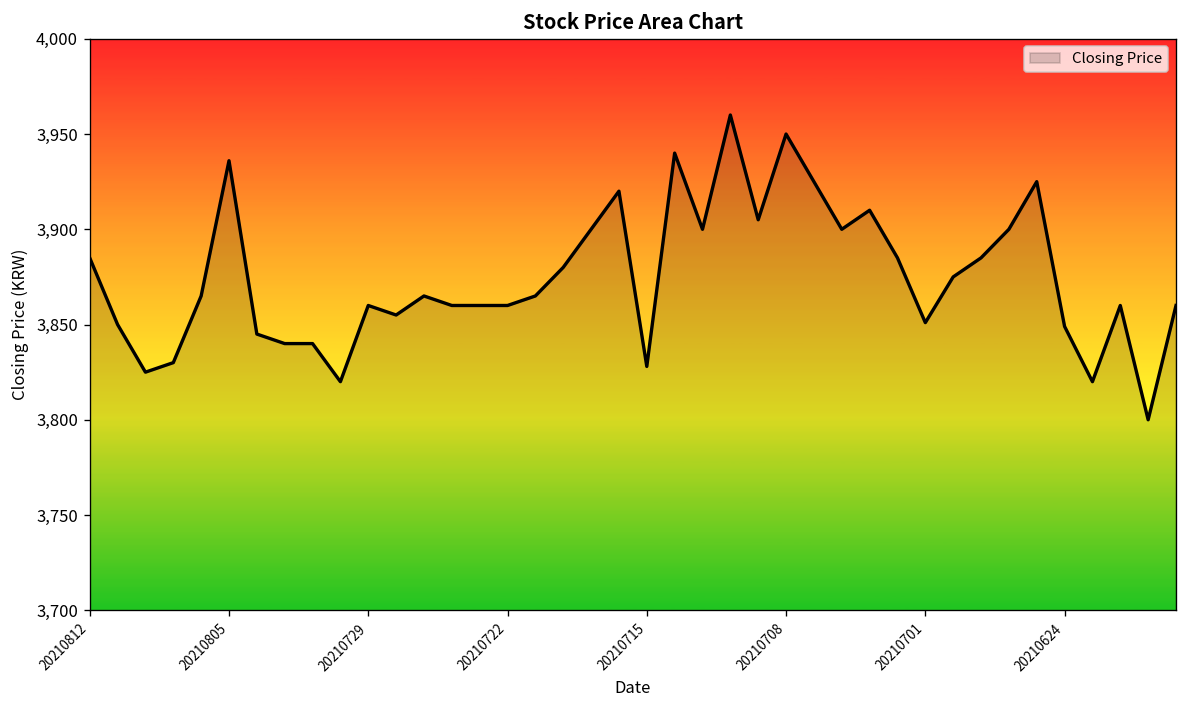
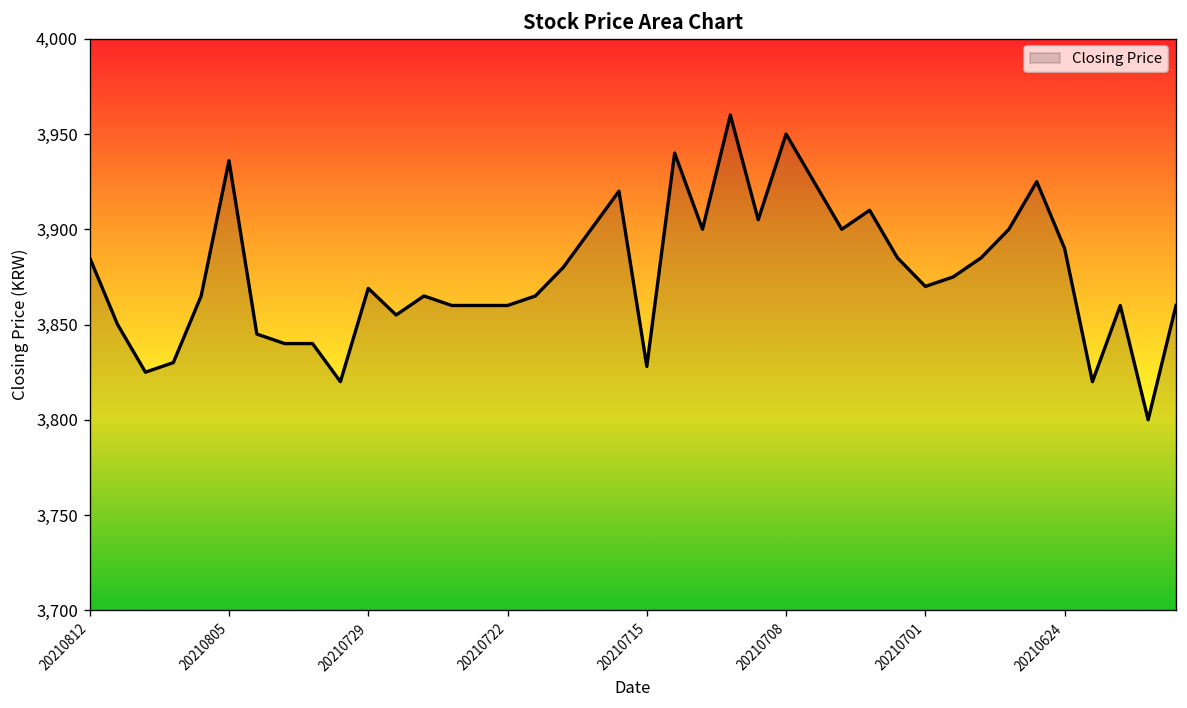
  {
    "20210812": "3,885",
    "20210805": "3,936",
-   "20210729": "3,860",
+   "20210729": "3,869",
    "20210722": "3,860",
    "20210715": "3,828",
    "20210708": "3,950",
-   "20210701": "3,851",
-   "20210624": "3,849"
+   "20210701": "3,870",
+   "20210624": "3,890"
  }
